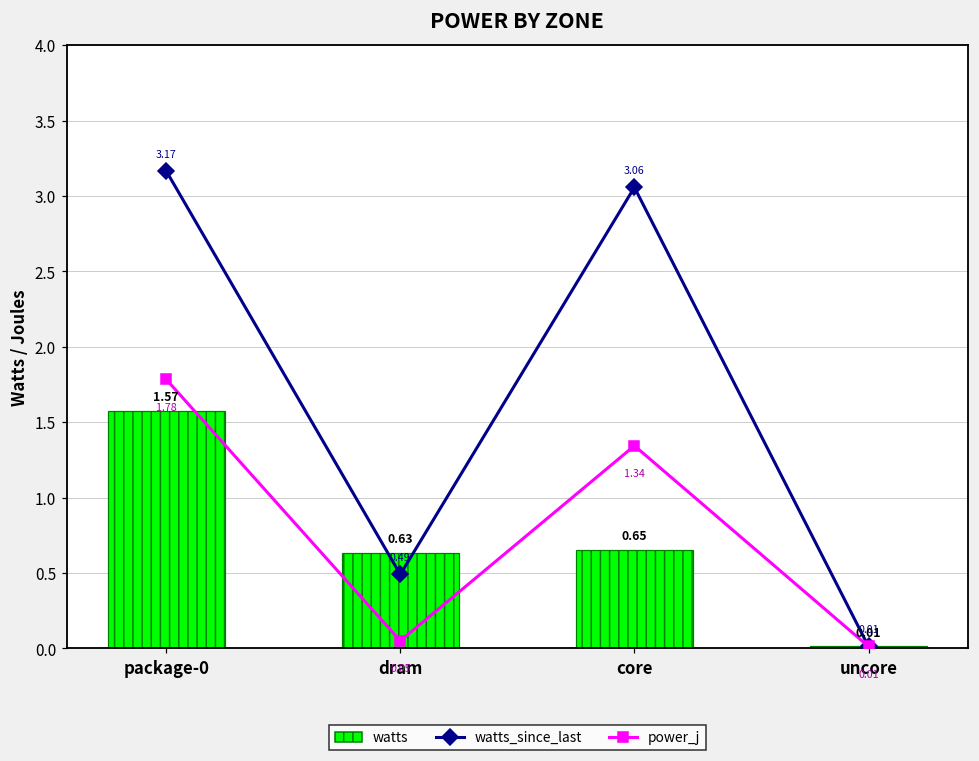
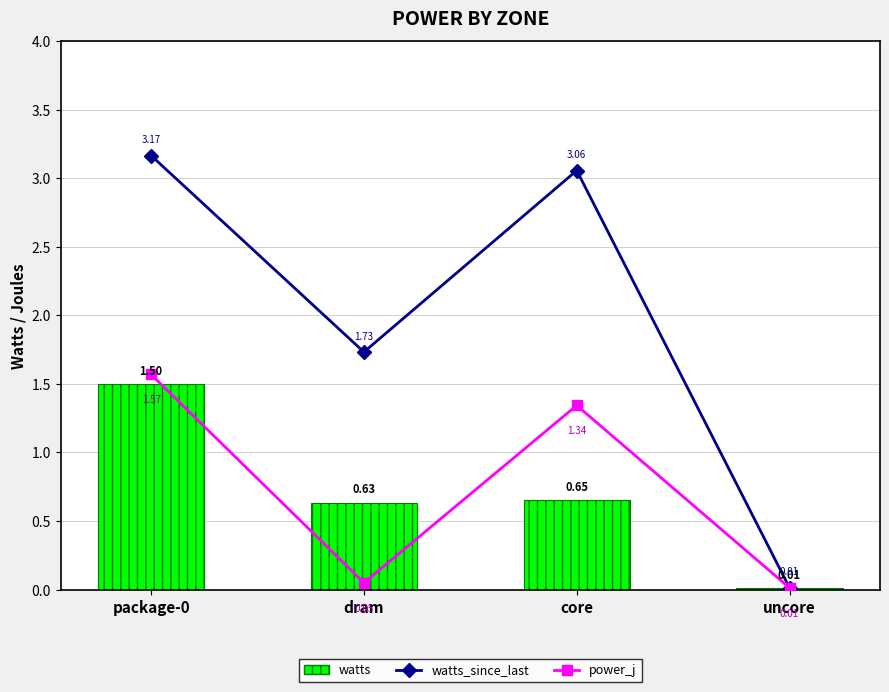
  {
    "watts": {
-     "package-0": 1.57,
+     "package-0": 1.50,
      "dram": 0.63,
      "core": 0.65,
      "uncore": 0.01
    },
    "watts_since_last": {
      "package-0": 3.17,
-     "dram": 0.49,
+     "dram": 1.73,
      "core": 3.06
    },
    "power_j": {
-     "package-0": 1.78,
+     "package-0": 1.57,
      "dram": 0.05,
      "core": 1.34
    }
  }
